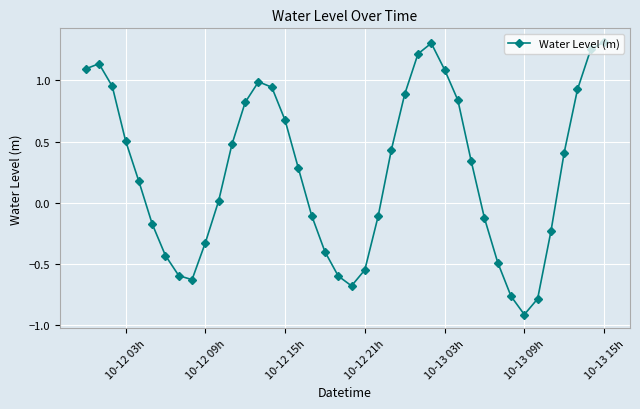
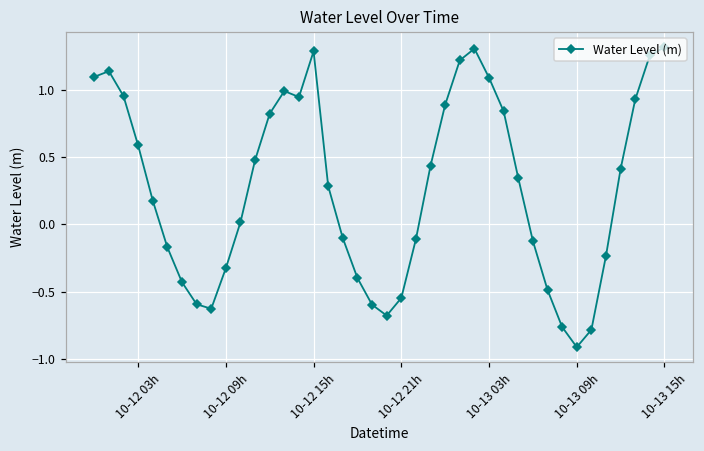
  {
-   "10-12 03h": 0.51,
+   "10-12 03h": 0.59,
    "10-12 09h": -0.32,
-   "10-12 15h": 0.68,
+   "10-12 15h": 1.28,
    "10-12 21h": -0.55,
    "10-13 03h": 1.09,
    "10-13 09h": -0.91
  }
